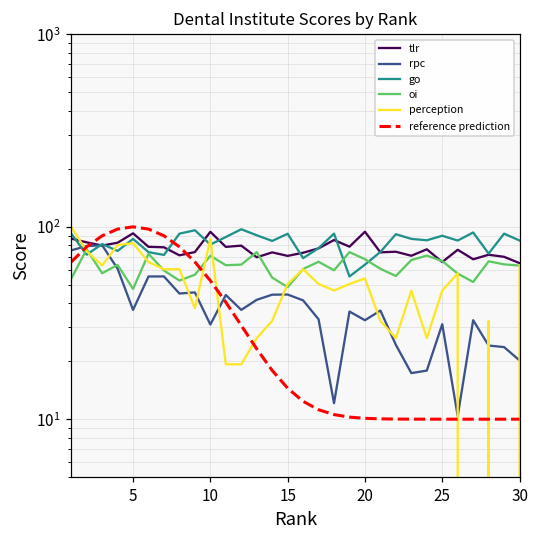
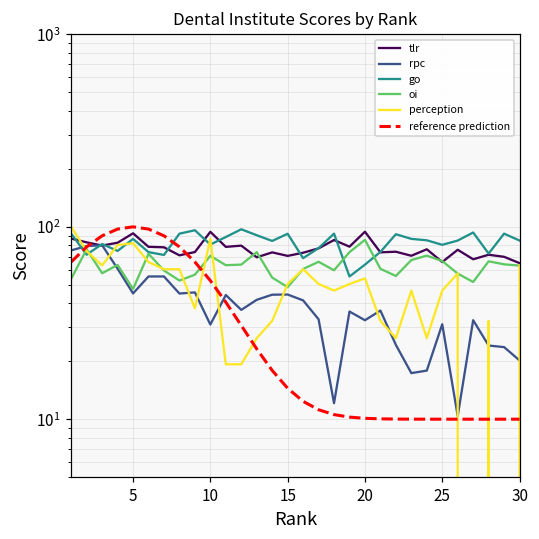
  {
    "tlr": {
      "5": 90,
      "10": 90,
      "15": 71,
      "20": 90
    },
    "rpc": {
-     "5": 37,
+     "5": 45,
      "10": 31,
      "15": 44,
      "20": 33,
      "25": 31,
      "30": 20
    },
    "go": {
      "5": 90,
      "10": 80,
      "15": 90,
      "20": 64,
-     "25": 90,
+     "25": 80,
      "30": 80
    },
    "oi": {
      "5": 48,
      "10": 71,
      "15": 49,
-     "20": 68
+     "20": 90
    },
    "perception": {
      "5": 80,
      "10": 90,
      "15": 50,
      "20": 54,
      "25": 47
    },
    "reference prediction": {
      "5": 100,
      "10": 53,
      "15": 14,
      "20": 10,
      "25": 10,
      "30": 10
    }
  }
